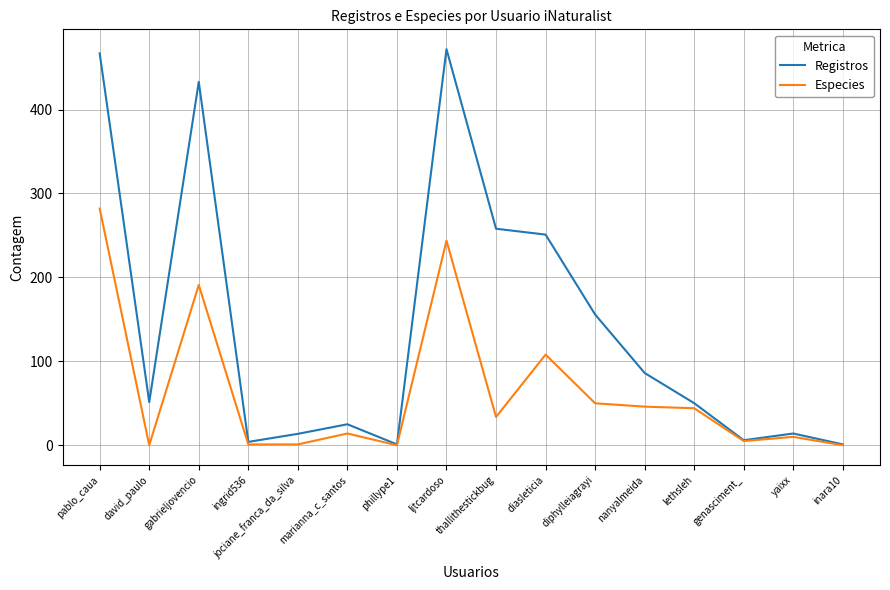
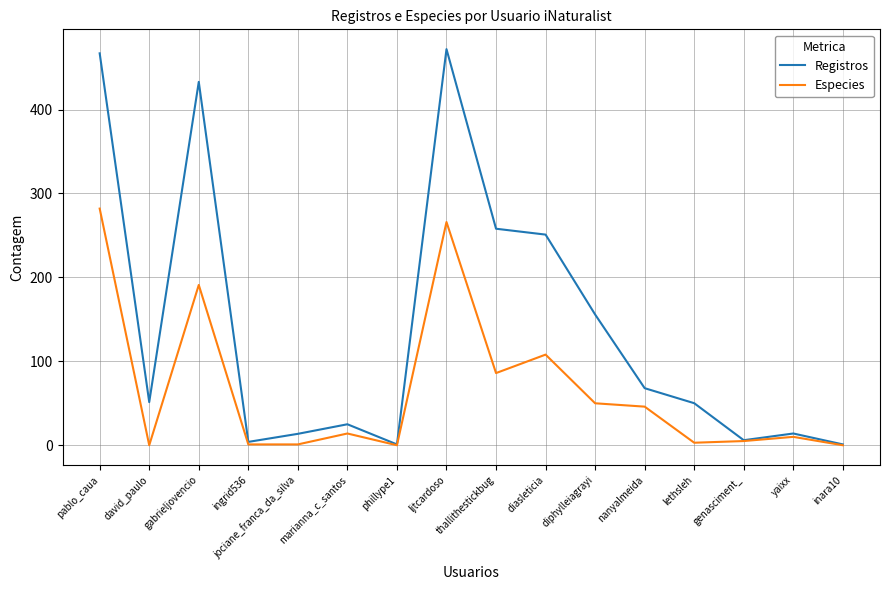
  {
    "Registros": {
      "pablo_caua": 470,
      "david_paulo": 50,
      "gabrieljovencio": 430,
      "jociane_franca_da_silva": 10,
      "marianna_c_santos": 30,
      "ljtcardoso": 470,
      "thallithestickbug": 260,
      "diasleticia": 250,
      "diphylleiagrayi": 160,
-     "nanyalmeida": 90,
+     "nanyalmeida": 70,
      "lethsleh": 50,
      "yaixx": 10
    },
    "Especies": {
      "pablo_caua": 280,
      "david_paulo": 0,
      "gabrieljovencio": 190,
      "jociane_franca_da_silva": 0,
      "marianna_c_santos": 10,
-     "ljtcardoso": 240,
-     "thallithestickbug": 30,
+     "ljtcardoso": 270,
+     "thallithestickbug": 90,
      "diasleticia": 110,
      "diphylleiagrayi": 50,
      "nanyalmeida": 50,
-     "lethsleh": 40,
+     "lethsleh": 0,
      "yaixx": 10
    }
  }
